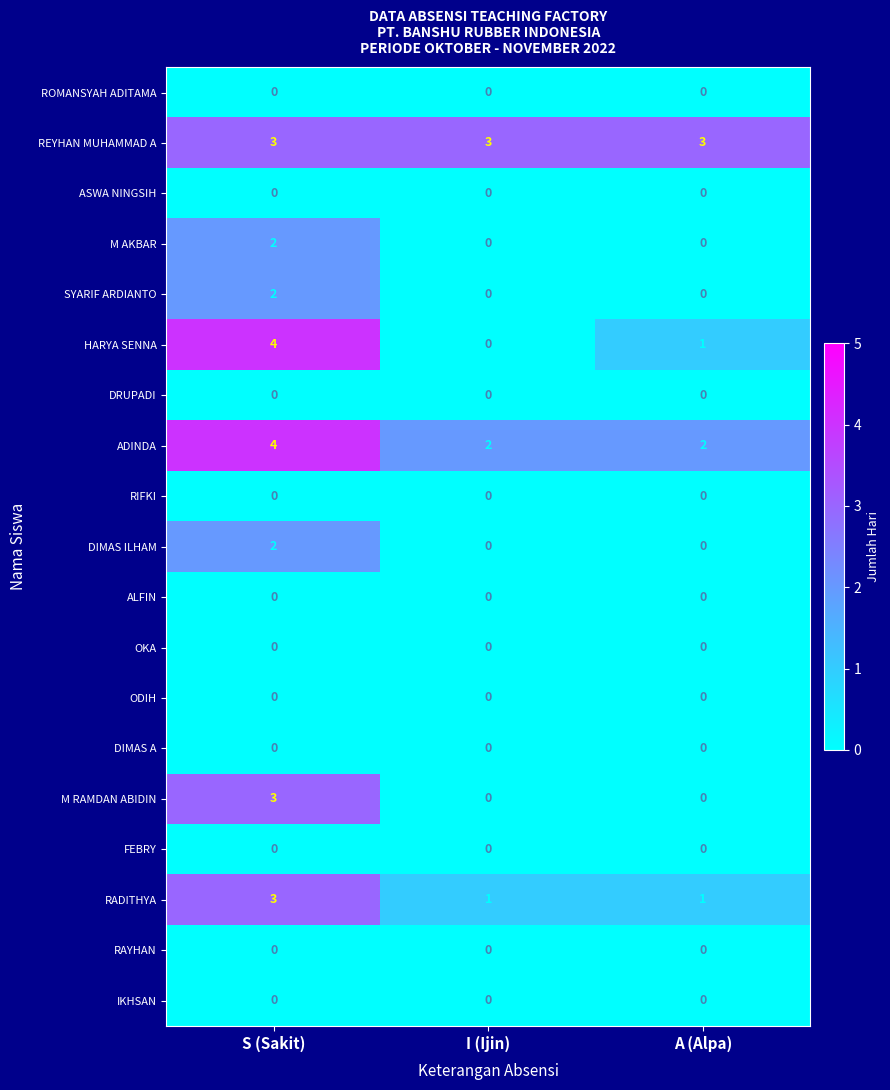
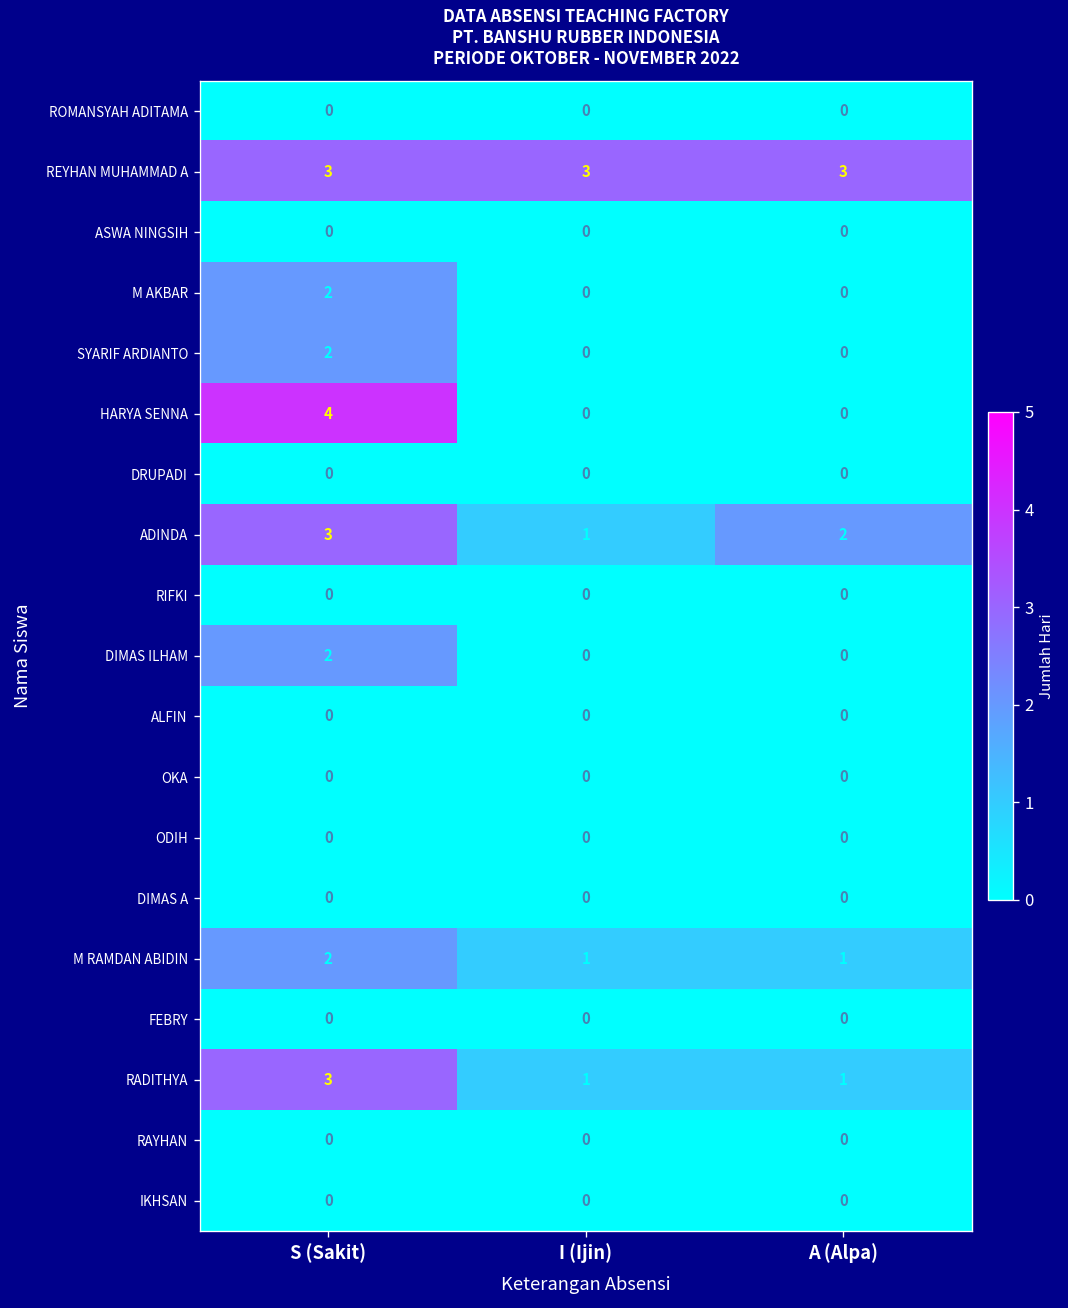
  {
    "ROMANSYAH ADITAMA": {
      "S (Sakit)": 0,
      "I (Ijin)": 0,
      "A (Alpa)": 0
    },
    "REYHAN MUHAMMAD A": {
      "S (Sakit)": 3,
      "I (Ijin)": 3,
      "A (Alpa)": 3
    },
    "ASWA NINGSIH": {
      "S (Sakit)": 0,
      "I (Ijin)": 0,
      "A (Alpa)": 0
    },
    "M AKBAR": {
      "S (Sakit)": 2,
      "I (Ijin)": 0,
      "A (Alpa)": 0
    },
    "SYARIF ARDIANTO": {
      "S (Sakit)": 2,
      "I (Ijin)": 0,
      "A (Alpa)": 0
    },
    "HARYA SENNA": {
      "S (Sakit)": 4,
      "I (Ijin)": 0,
-     "A (Alpa)": 1
+     "A (Alpa)": 0
    },
    "DRUPADI": {
      "S (Sakit)": 0,
      "I (Ijin)": 0,
      "A (Alpa)": 0
    },
    "ADINDA": {
-     "S (Sakit)": 4,
-     "I (Ijin)": 2,
+     "S (Sakit)": 3,
+     "I (Ijin)": 1,
      "A (Alpa)": 2
    },
    "RIFKI": {
      "S (Sakit)": 0,
      "I (Ijin)": 0,
      "A (Alpa)": 0
    },
    "DIMAS ILHAM": {
      "S (Sakit)": 2,
      "I (Ijin)": 0,
      "A (Alpa)": 0
    },
    "ALFIN": {
      "S (Sakit)": 0,
      "I (Ijin)": 0,
      "A (Alpa)": 0
    },
    "OKA": {
      "S (Sakit)": 0,
      "I (Ijin)": 0,
      "A (Alpa)": 0
    },
    "ODIH": {
      "S (Sakit)": 0,
      "I (Ijin)": 0,
      "A (Alpa)": 0
    },
    "DIMAS A": {
      "S (Sakit)": 0,
      "I (Ijin)": 0,
      "A (Alpa)": 0
    },
    "M RAMDAN ABIDIN": {
-     "S (Sakit)": 3,
-     "I (Ijin)": 0,
-     "A (Alpa)": 0
+     "S (Sakit)": 2,
+     "I (Ijin)": 1,
+     "A (Alpa)": 1
    },
    "FEBRY": {
      "S (Sakit)": 0,
      "I (Ijin)": 0,
      "A (Alpa)": 0
    },
    "RADITHYA": {
      "S (Sakit)": 3,
      "I (Ijin)": 1,
      "A (Alpa)": 1
    },
    "RAYHAN": {
      "S (Sakit)": 0,
      "I (Ijin)": 0,
      "A (Alpa)": 0
    },
    "IKHSAN": {
      "S (Sakit)": 0,
      "I (Ijin)": 0,
      "A (Alpa)": 0
    }
  }
